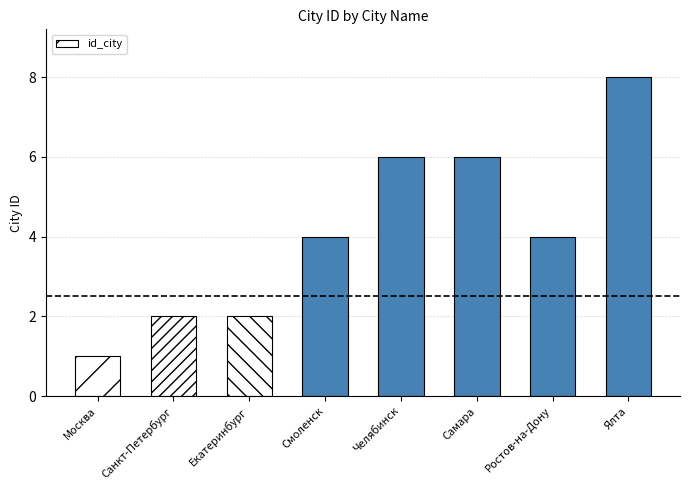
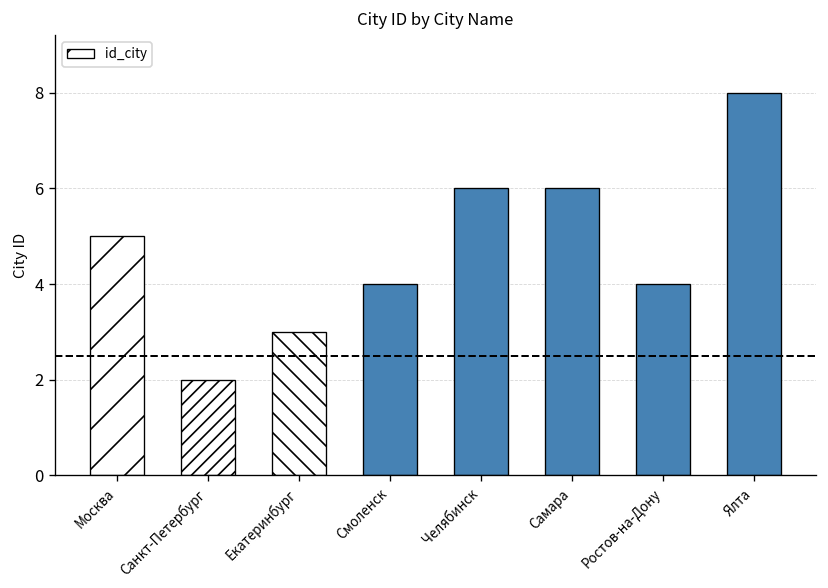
  {
-   "Москва": 1,
+   "Москва": 5,
    "Санкт-Петербург": 2,
-   "Екатеринбург": 2,
+   "Екатеринбург": 3,
    "Смоленск": 4,
    "Челябинск": 6,
    "Самара": 6,
    "Ростов-на-Дону": 4,
    "Ялта": 8
  }
